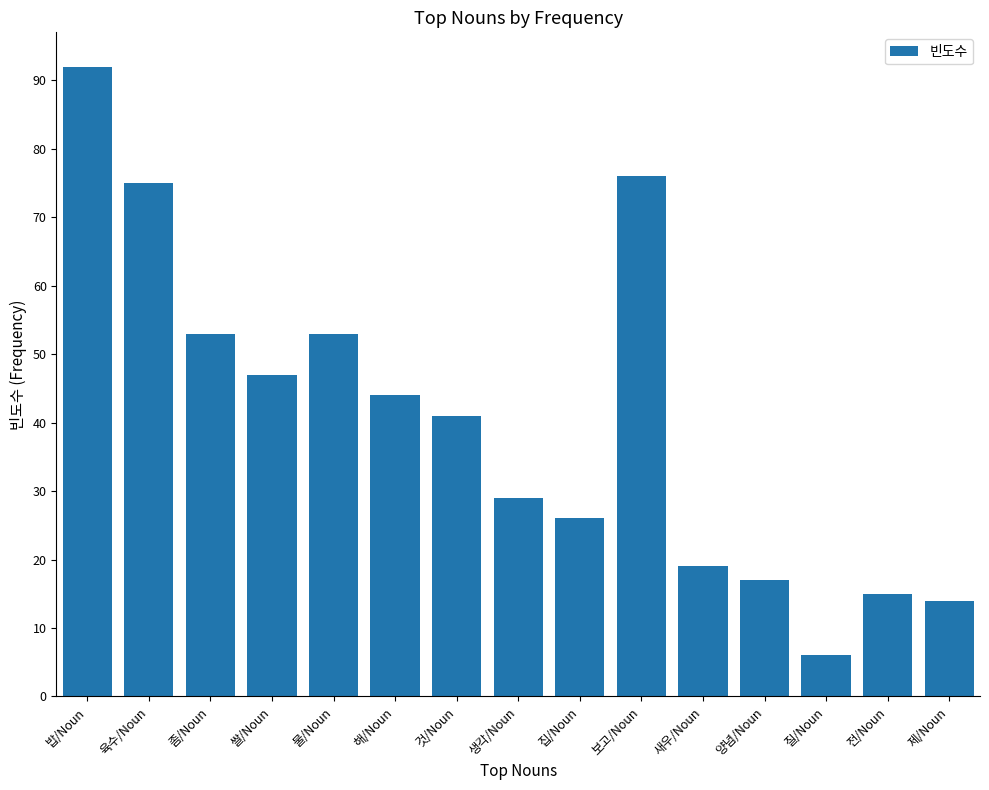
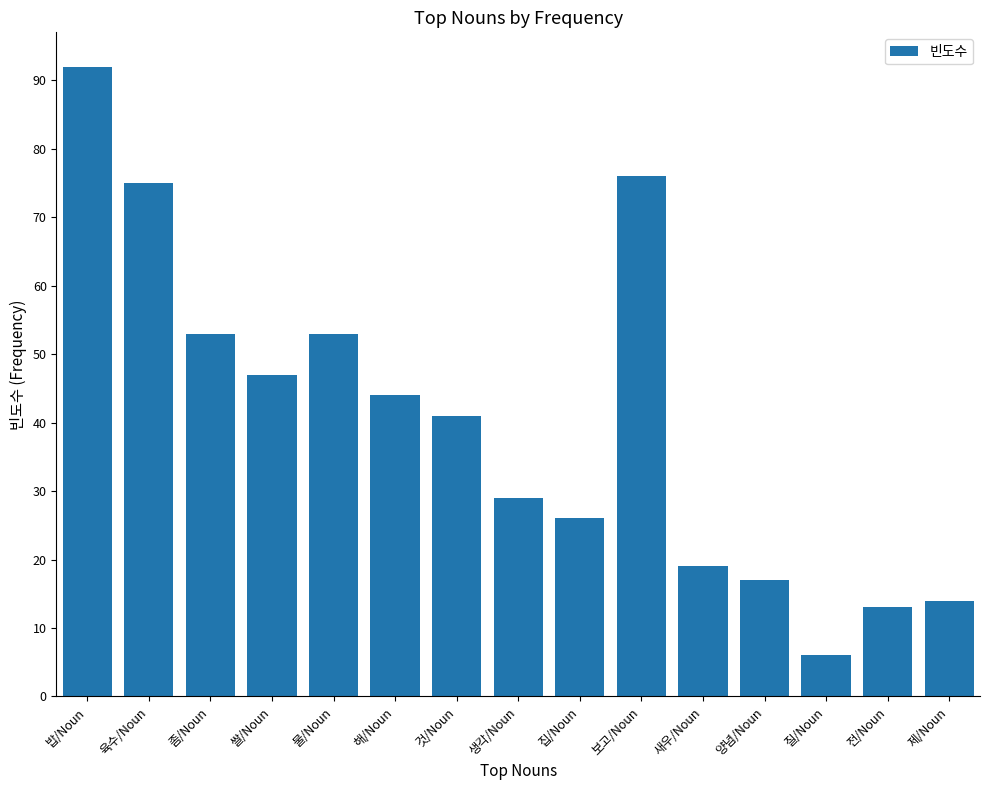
  {
    "밥/Noun": 92,
    "육수/Noun": 75,
    "좀/Noun": 53,
    "쌀/Noun": 47,
    "물/Noun": 53,
    "해/Noun": 44,
    "것/Noun": 41,
    "생각/Noun": 29,
    "집/Noun": 26,
    "보고/Noun": 76,
    "새우/Noun": 19,
    "양념/Noun": 17,
    "질/Noun": 6,
-   "전/Noun": 15,
+   "전/Noun": 13,
    "제/Noun": 14
  }
